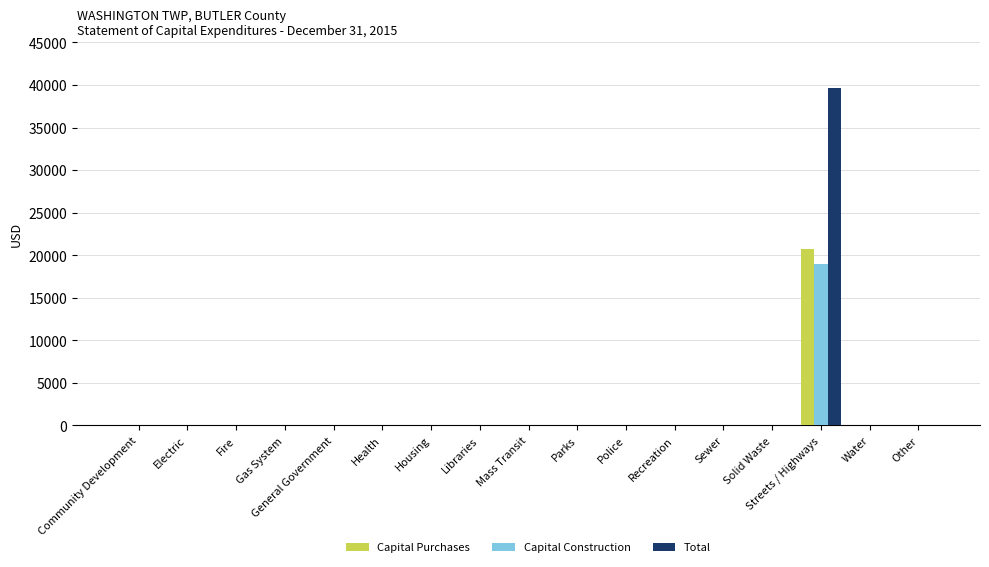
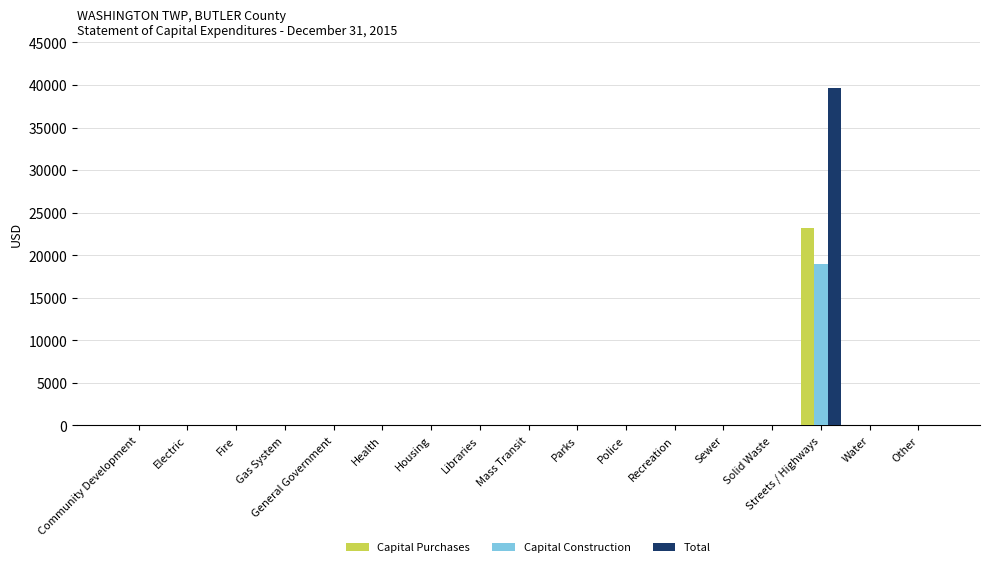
  {
    "Capital Purchases": {
      "Community Development": 0,
      "Electric": 0,
      "Fire": 0,
      "Gas System": 0,
      "General Government": 0,
      "Health": 0,
      "Housing": 0,
      "Libraries": 0,
      "Mass Transit": 0,
      "Parks": 0,
      "Police": 0,
      "Recreation": 0,
      "Sewer": 0,
      "Solid Waste": 0,
-     "Streets / Highways": 21000,
+     "Streets / Highways": 23000,
      "Water": 0,
      "Other": 0
    },
    "Capital Construction": {
      "Community Development": 0,
      "Electric": 0,
      "Fire": 0,
      "Gas System": 0,
      "General Government": 0,
      "Health": 0,
      "Housing": 0,
      "Libraries": 0,
      "Mass Transit": 0,
      "Parks": 0,
      "Police": 0,
      "Recreation": 0,
      "Sewer": 0,
      "Solid Waste": 0,
      "Streets / Highways": 19000,
      "Water": 0,
      "Other": 0
    },
    "Total": {
      "Community Development": 0,
      "Electric": 0,
      "Fire": 0,
      "Gas System": 0,
      "General Government": 0,
      "Health": 0,
      "Housing": 0,
      "Libraries": 0,
      "Mass Transit": 0,
      "Parks": 0,
      "Police": 0,
      "Recreation": 0,
      "Sewer": 0,
      "Solid Waste": 0,
      "Streets / Highways": 40000,
      "Water": 0,
      "Other": 0
    }
  }
